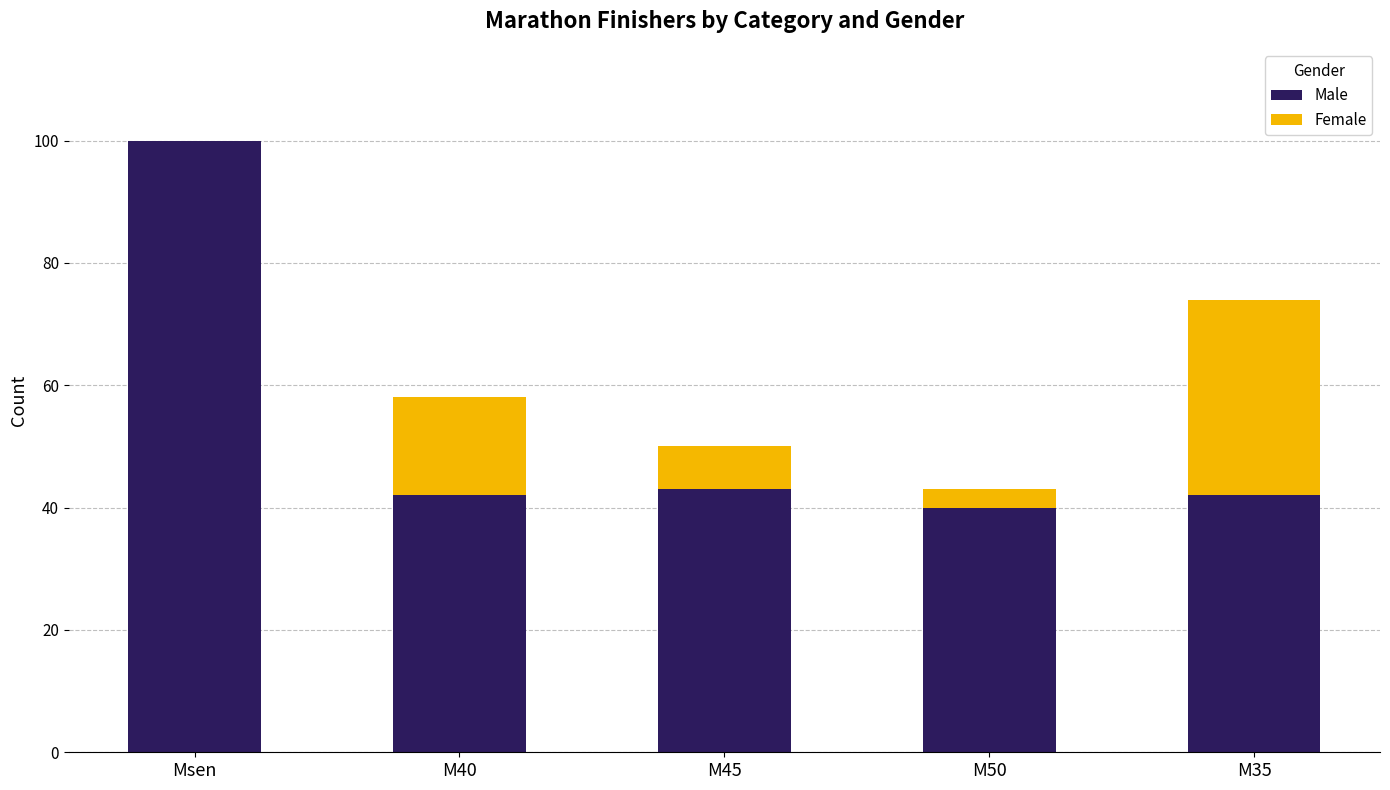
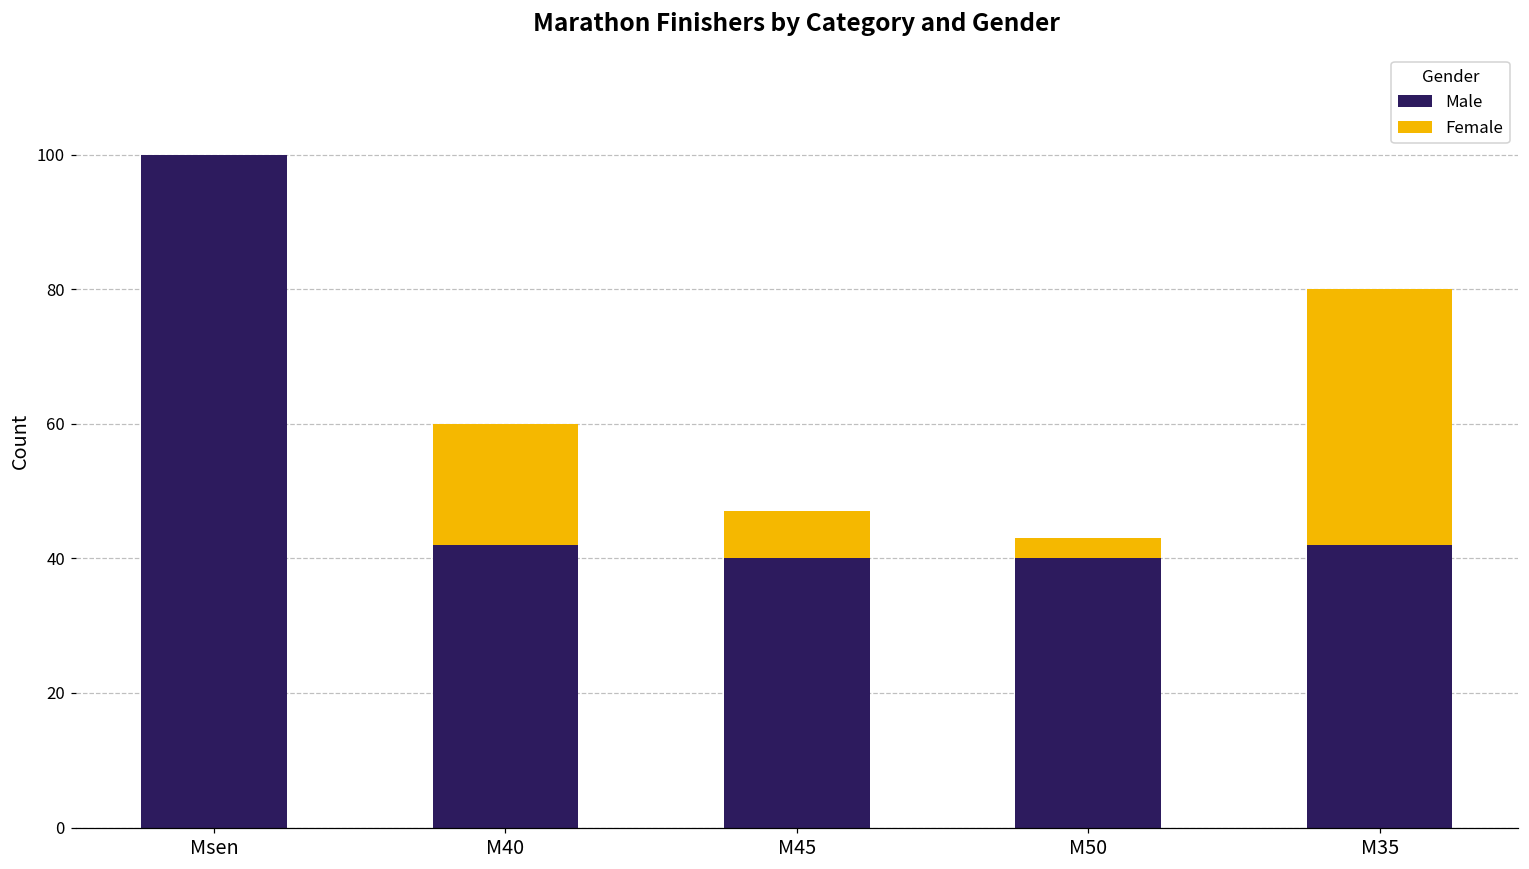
  {
    "Male": {
      "Msen": 100,
      "M40": 42,
-     "M45": 43,
+     "M45": 40,
      "M50": 40,
      "M35": 42
    },
    "Female": {
      "Msen": 0,
-     "M40": 16,
+     "M40": 18,
      "M45": 7,
      "M50": 3,
-     "M35": 32
+     "M35": 38
    }
  }
